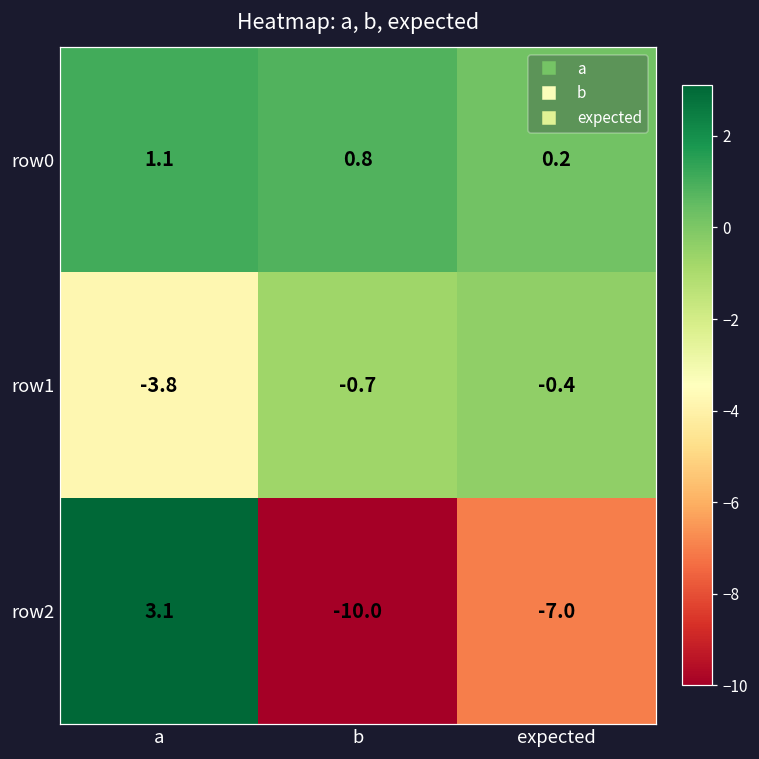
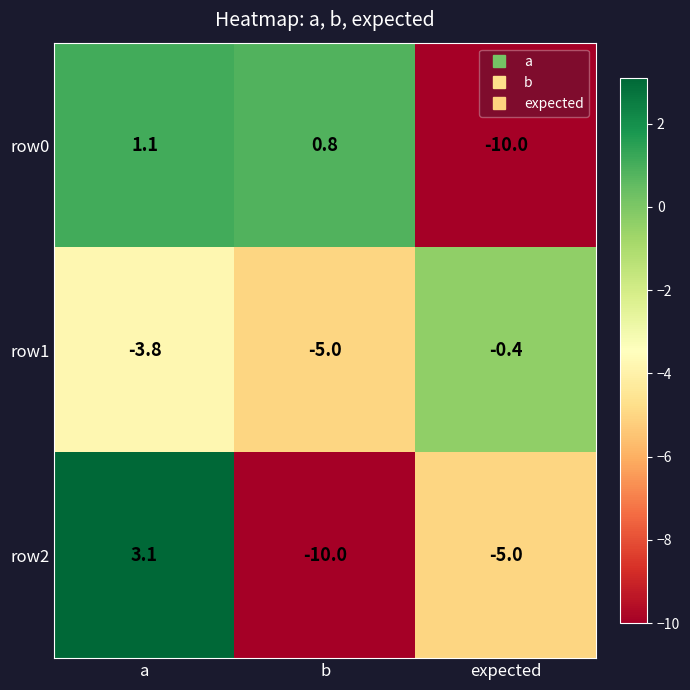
  {
    "row0": {
      "a": 1.1,
      "b": 0.8,
-     "expected": 0.2
+     "expected": -10.0
    },
    "row1": {
      "a": -3.8,
-     "b": -0.7,
+     "b": -5.0,
      "expected": -0.4
    },
    "row2": {
      "a": 3.1,
      "b": -10.0,
-     "expected": -7.0
+     "expected": -5.0
    }
  }
